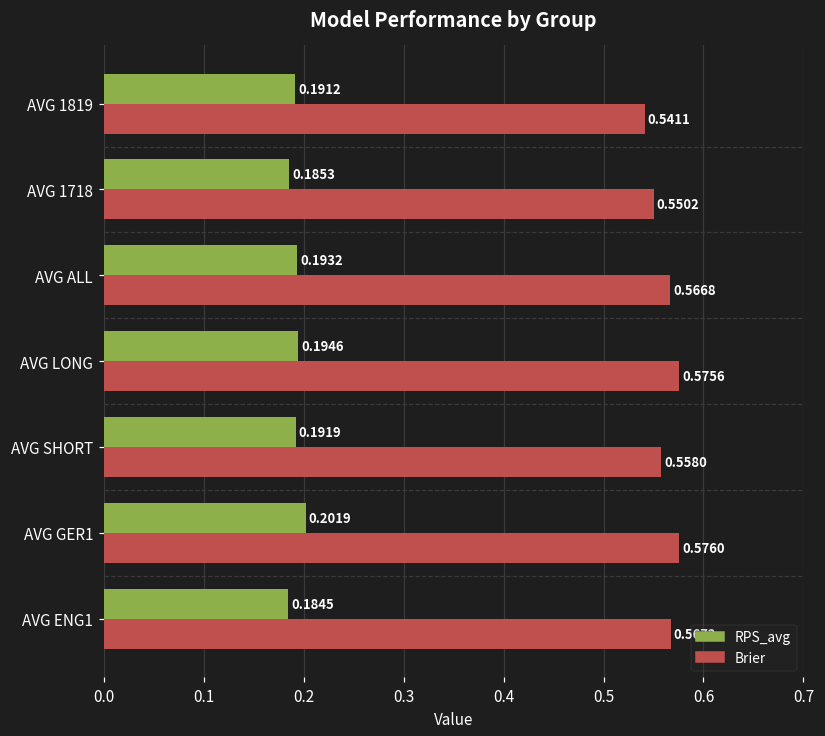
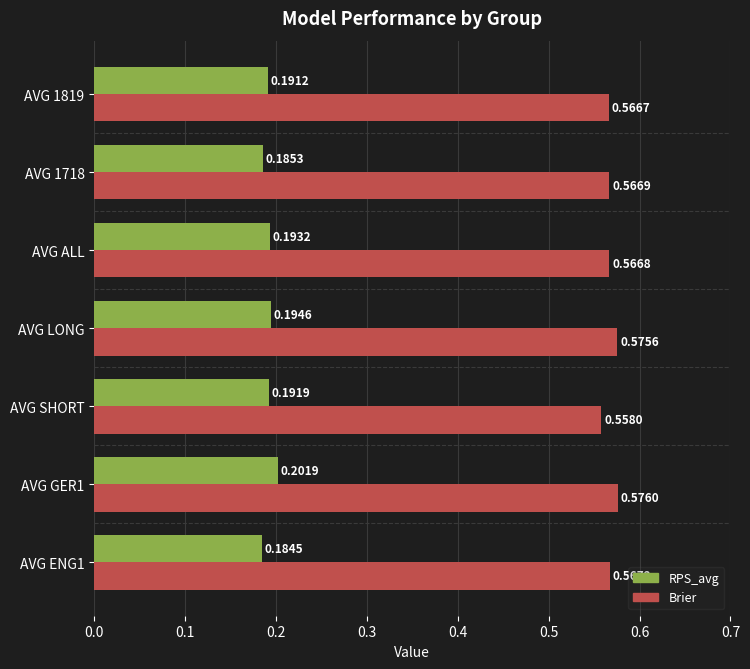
  {
    "RPS_avg": {
      "AVG 1819": 0.1912,
      "AVG 1718": 0.1853,
      "AVG ALL": 0.1932,
      "AVG LONG": 0.1946,
      "AVG SHORT": 0.1919,
      "AVG GER1": 0.2019,
      "AVG ENG1": 0.1845
    },
    "Brier": {
-     "AVG 1819": 0.5411,
-     "AVG 1718": 0.5502,
+     "AVG 1819": 0.5667,
+     "AVG 1718": 0.5669,
      "AVG ALL": 0.5668,
      "AVG LONG": 0.5756,
      "AVG SHORT": 0.5580,
      "AVG GER1": 0.5760
    }
  }
